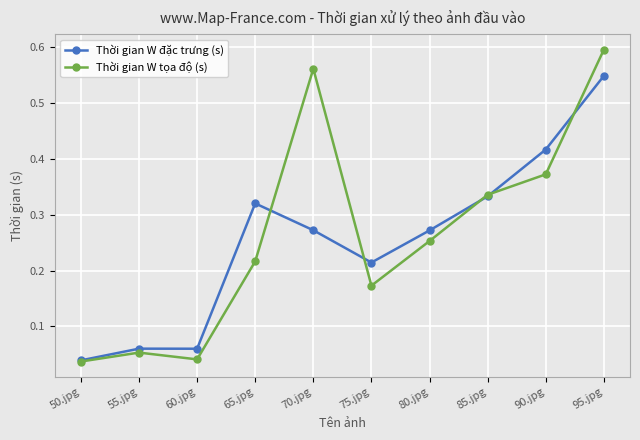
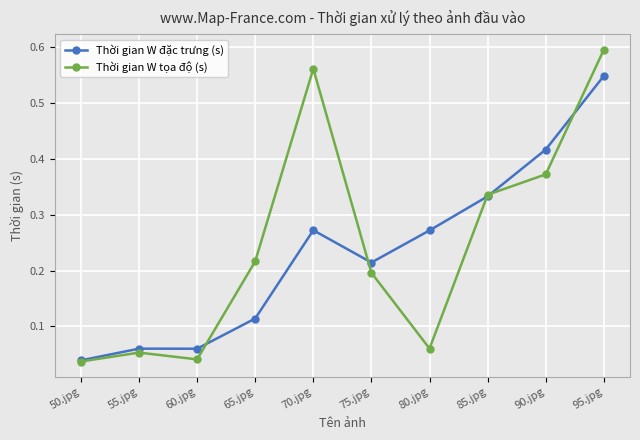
  {
    "Thời gian W đặc trưng (s)": {
      "55.jpg": 0.06,
      "60.jpg": 0.06,
-     "65.jpg": 0.32,
+     "65.jpg": 0.11,
      "70.jpg": 0.27,
      "75.jpg": 0.21,
      "80.jpg": 0.27,
      "90.jpg": 0.42,
      "95.jpg": 0.55
    },
    "Thời gian W tọa độ (s)": {
      "55.jpg": 0.05,
      "60.jpg": 0.04,
      "65.jpg": 0.22,
      "70.jpg": 0.56,
-     "75.jpg": 0.17,
-     "80.jpg": 0.25,
+     "75.jpg": 0.20,
+     "80.jpg": 0.06,
      "90.jpg": 0.37,
      "95.jpg": 0.60
    }
  }
